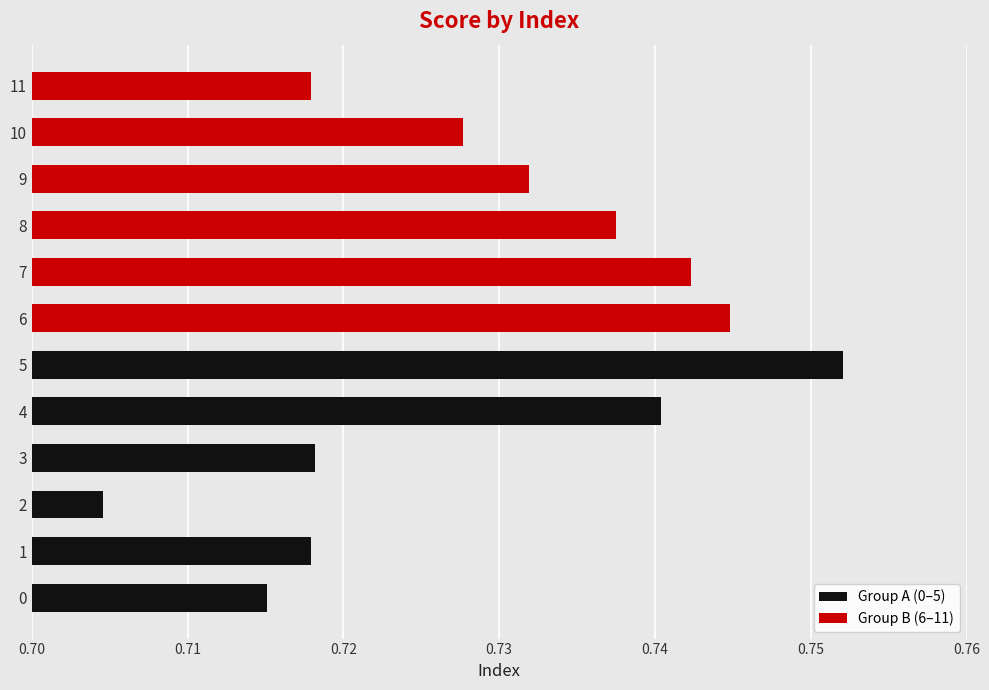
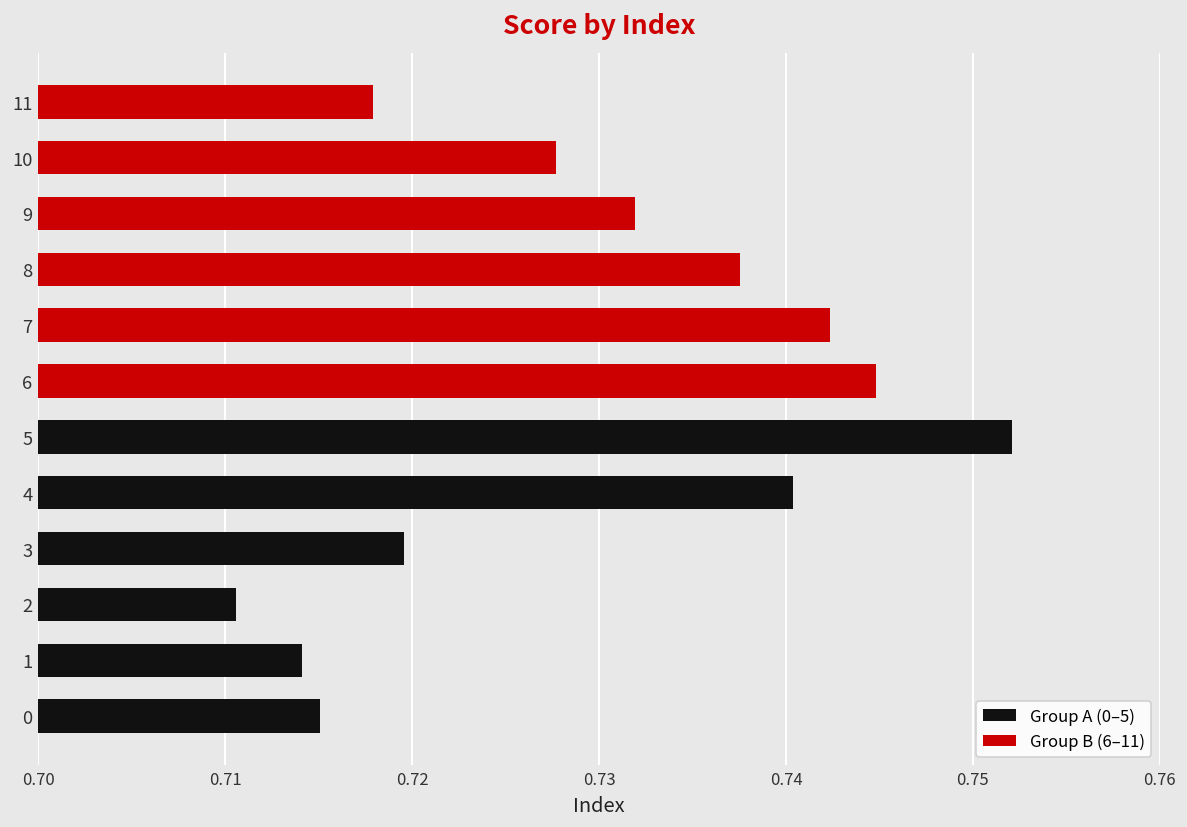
  {
    "Group A (0–5)": {
      "5": 0.7521,
      "4": 0.7404,
-     "3": 0.7182,
-     "2": 0.7046,
-     "1": 0.7179,
+     "3": 0.7196,
+     "2": 0.7106,
+     "1": 0.7141,
      "0": 0.7151
    },
    "Group B (6–11)": {
      "11": 0.7179,
      "10": 0.7277,
      "9": 0.7319,
      "8": 0.7375,
      "7": 0.7423,
      "6": 0.7448
    }
  }
